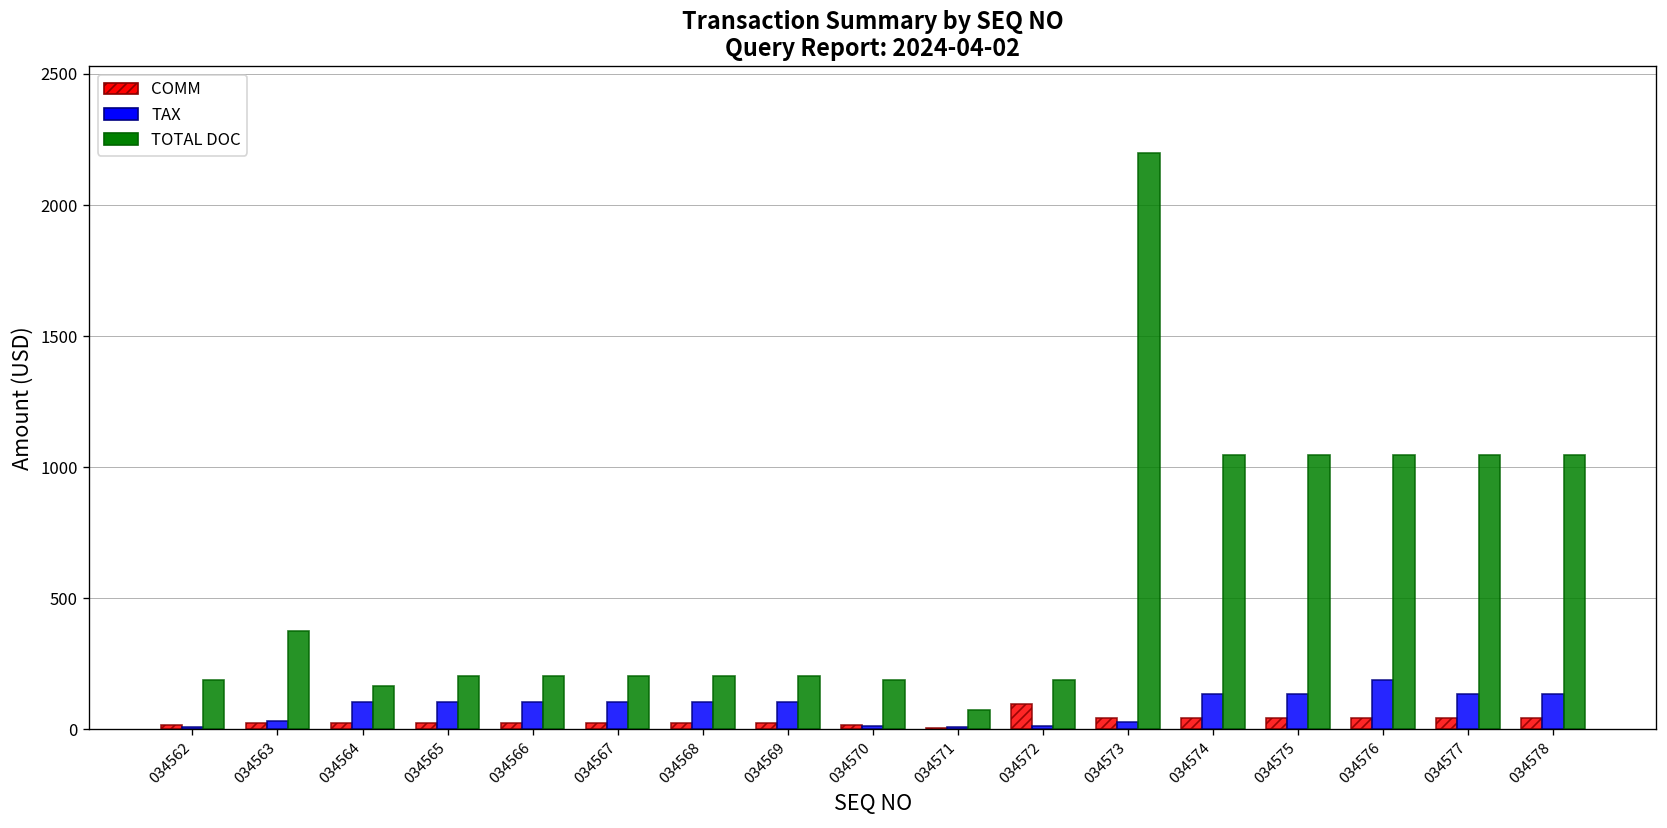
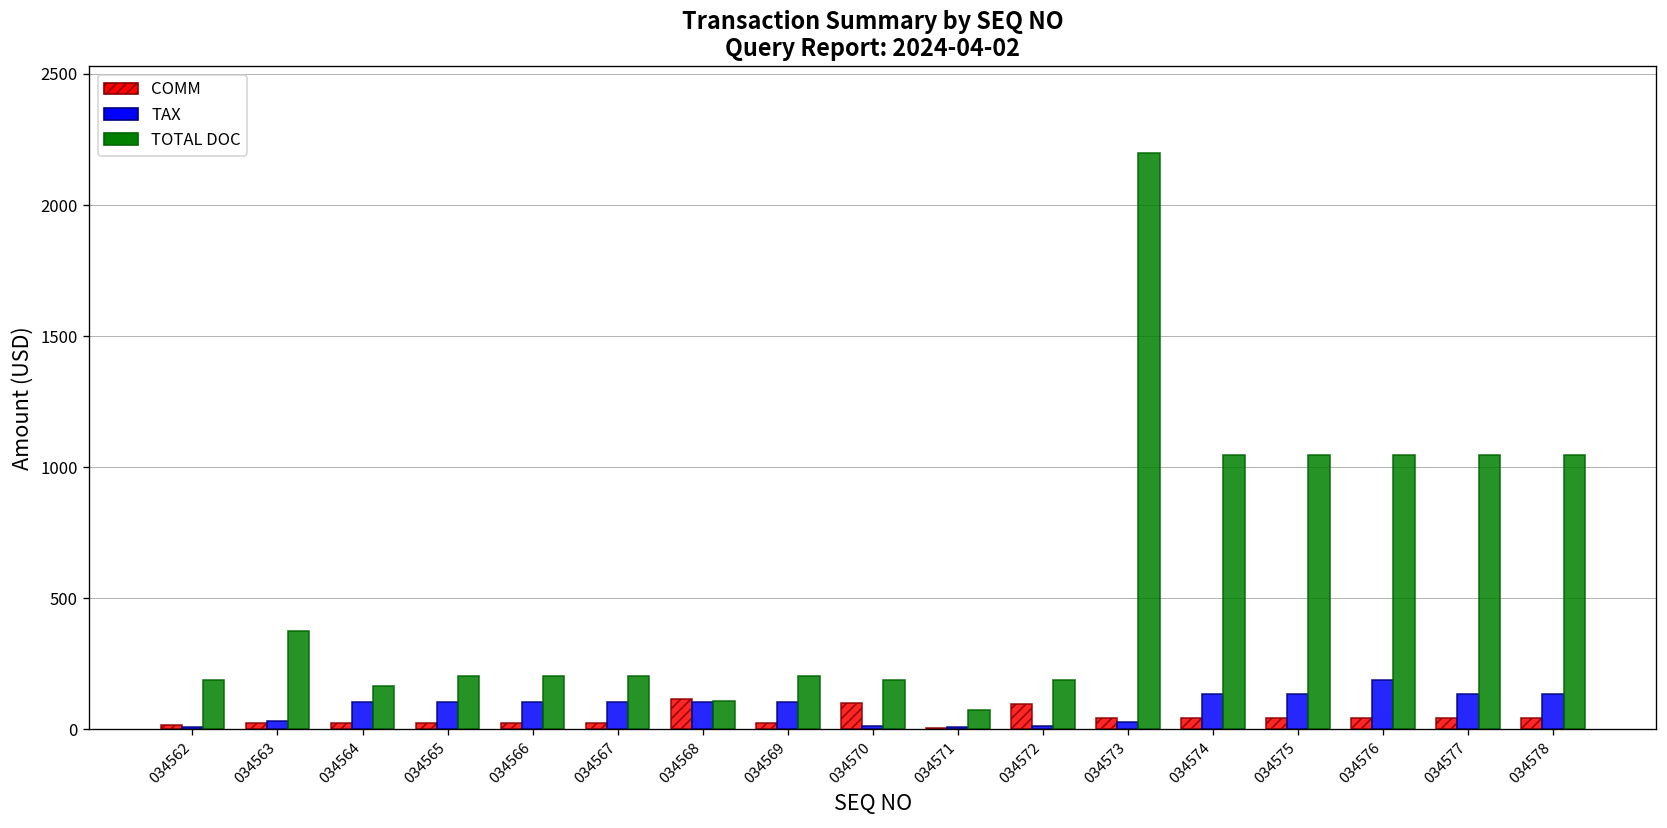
  {
    "COMM": {
      "034562": 20,
      "034563": 30,
      "034564": 30,
      "034565": 30,
      "034566": 30,
      "034567": 30,
-     "034568": 30,
+     "034568": 120,
      "034569": 30,
-     "034570": 20,
+     "034570": 100,
      "034572": 100,
      "034573": 40,
      "034574": 40,
      "034575": 40,
      "034576": 40,
      "034577": 40,
      "034578": 40
    },
    "TAX": {
      "034563": 30,
      "034564": 100,
      "034565": 100,
      "034566": 100,
      "034567": 100,
      "034568": 100,
      "034569": 100,
      "034570": 10,
      "034572": 10,
      "034573": 30,
      "034574": 130,
      "034575": 130,
      "034576": 190,
      "034577": 130,
      "034578": 130
    },
    "TOTAL DOC": {
      "034562": 190,
      "034563": 380,
      "034564": 170,
      "034565": 210,
      "034566": 210,
      "034567": 210,
-     "034568": 210,
+     "034568": 110,
      "034569": 210,
      "034570": 190,
      "034571": 70,
      "034572": 190,
      "034573": 2200,
      "034574": 1050,
      "034575": 1050,
      "034576": 1050,
      "034577": 1050,
      "034578": 1050
    }
  }
